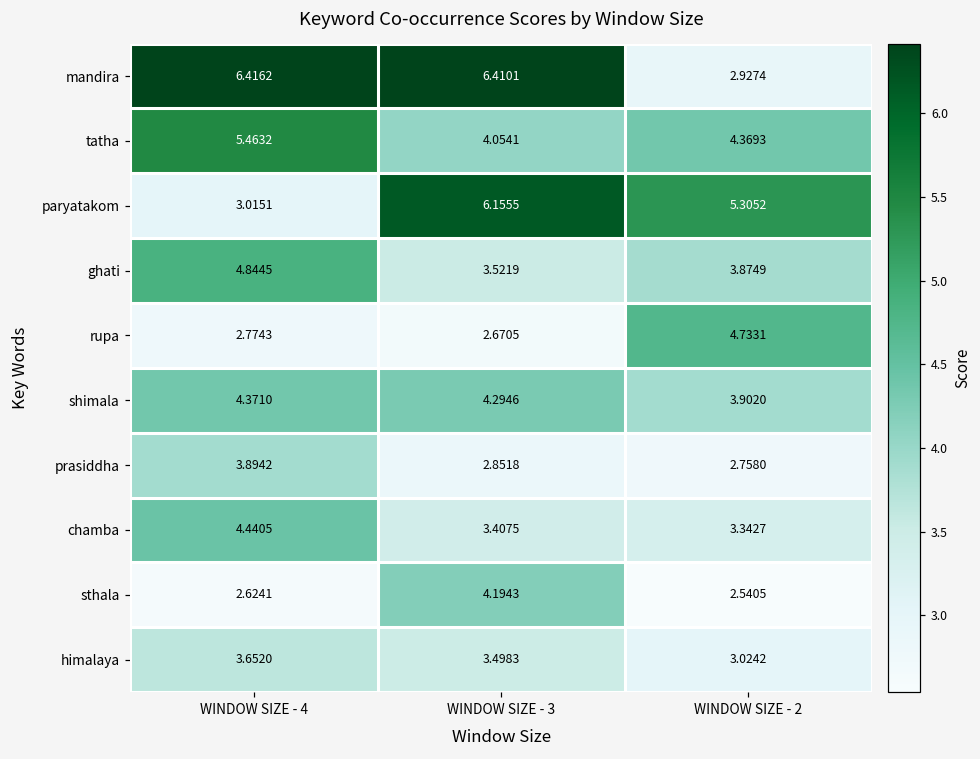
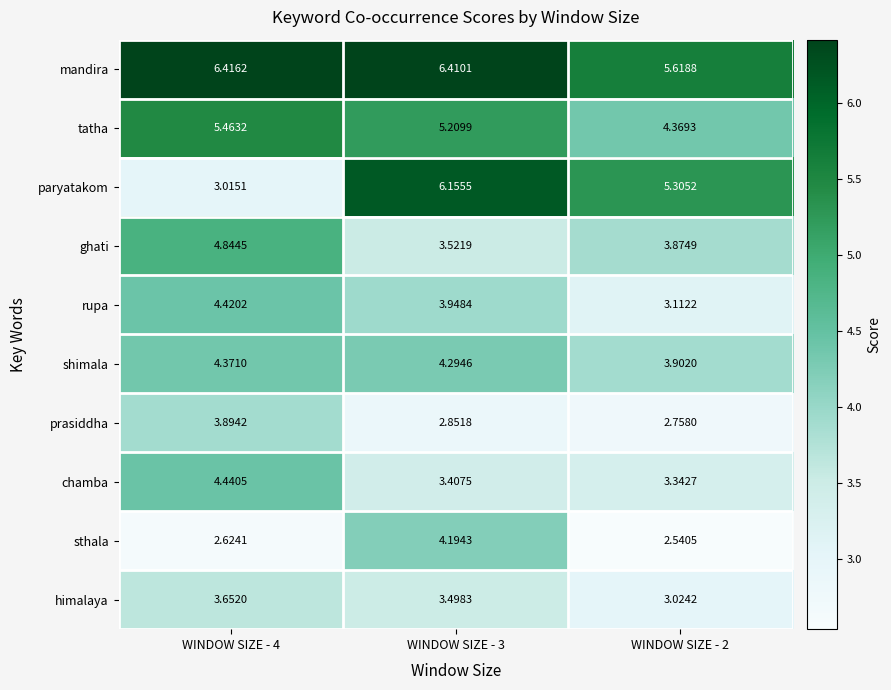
  {
    "mandira": {
      "WINDOW SIZE - 4": 6.4162,
      "WINDOW SIZE - 3": 6.4101,
-     "WINDOW SIZE - 2": 2.9274
+     "WINDOW SIZE - 2": 5.6188
    },
    "tatha": {
      "WINDOW SIZE - 4": 5.4632,
-     "WINDOW SIZE - 3": 4.0541,
+     "WINDOW SIZE - 3": 5.2099,
      "WINDOW SIZE - 2": 4.3693
    },
    "paryatakom": {
      "WINDOW SIZE - 4": 3.0151,
      "WINDOW SIZE - 3": 6.1555,
      "WINDOW SIZE - 2": 5.3052
    },
    "ghati": {
      "WINDOW SIZE - 4": 4.8445,
      "WINDOW SIZE - 3": 3.5219,
      "WINDOW SIZE - 2": 3.8749
    },
    "rupa": {
-     "WINDOW SIZE - 4": 2.7743,
-     "WINDOW SIZE - 3": 2.6705,
-     "WINDOW SIZE - 2": 4.7331
+     "WINDOW SIZE - 4": 4.4202,
+     "WINDOW SIZE - 3": 3.9484,
+     "WINDOW SIZE - 2": 3.1122
    },
    "shimala": {
      "WINDOW SIZE - 4": 4.3710,
      "WINDOW SIZE - 3": 4.2946,
      "WINDOW SIZE - 2": 3.9020
    },
    "prasiddha": {
      "WINDOW SIZE - 4": 3.8942,
      "WINDOW SIZE - 3": 2.8518,
      "WINDOW SIZE - 2": 2.7580
    },
    "chamba": {
      "WINDOW SIZE - 4": 4.4405,
      "WINDOW SIZE - 3": 3.4075,
      "WINDOW SIZE - 2": 3.3427
    },
    "sthala": {
      "WINDOW SIZE - 4": 2.6241,
      "WINDOW SIZE - 3": 4.1943,
      "WINDOW SIZE - 2": 2.5405
    },
    "himalaya": {
      "WINDOW SIZE - 4": 3.6520,
      "WINDOW SIZE - 3": 3.4983,
      "WINDOW SIZE - 2": 3.0242
    }
  }
